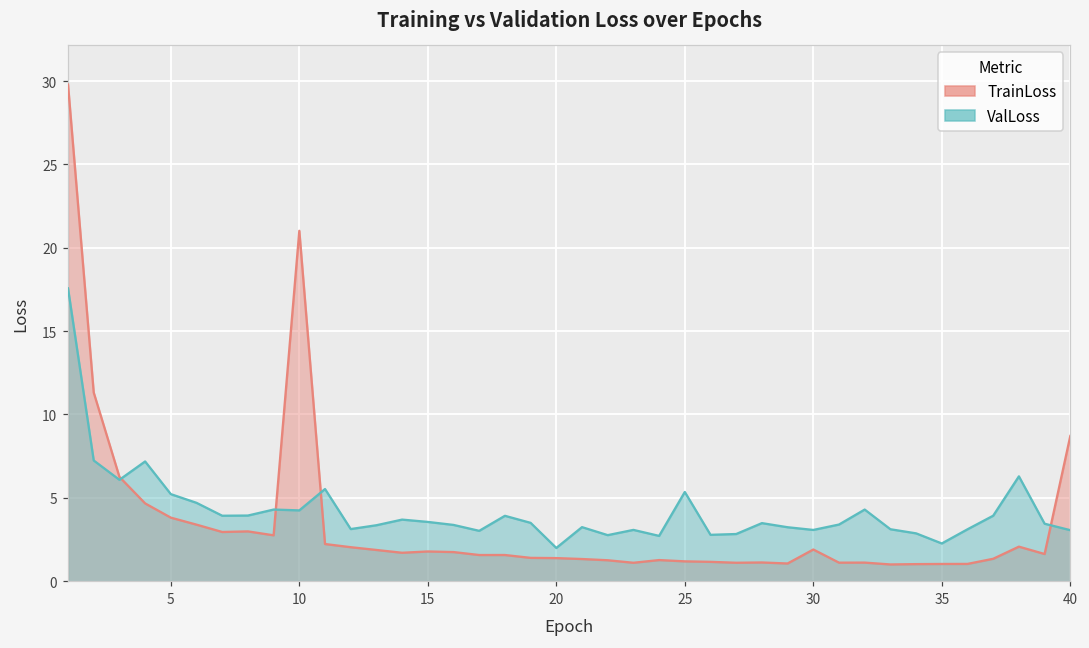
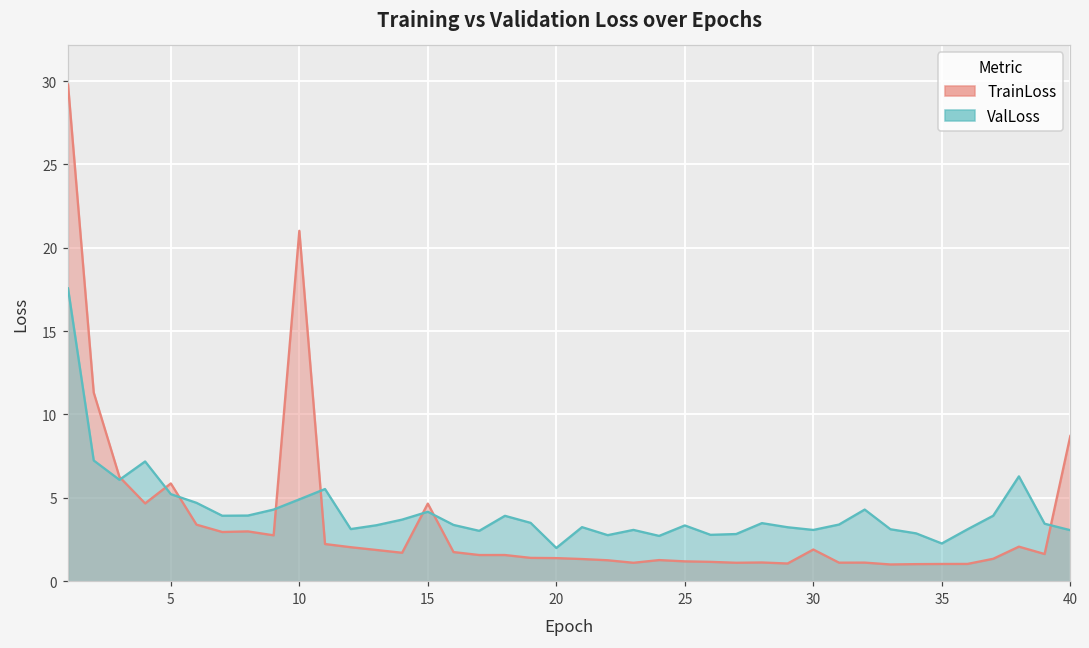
  {
    "TrainLoss": {
-     "5": 3.8,
+     "5": 5.9,
      "10": 21.0,
-     "15": 1.8,
+     "15": 4.6,
      "20": 1.4,
      "25": 1.2,
      "30": 1.9,
      "35": 1.0,
      "40": 8.7
    },
    "ValLoss": {
      "5": 5.2,
-     "10": 4.2,
-     "15": 3.6,
+     "10": 4.9,
+     "15": 4.2,
      "20": 2.0,
-     "25": 5.3,
+     "25": 3.3,
      "30": 3.1,
      "35": 2.3,
      "40": 3.1
    }
  }
